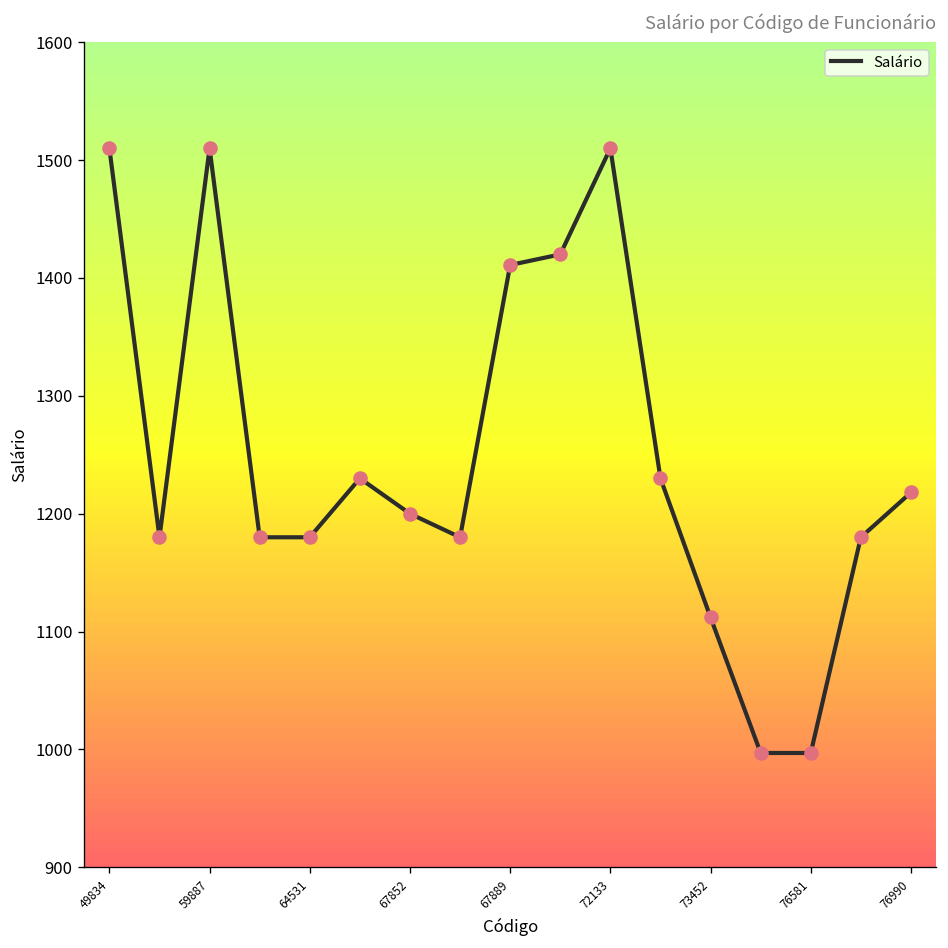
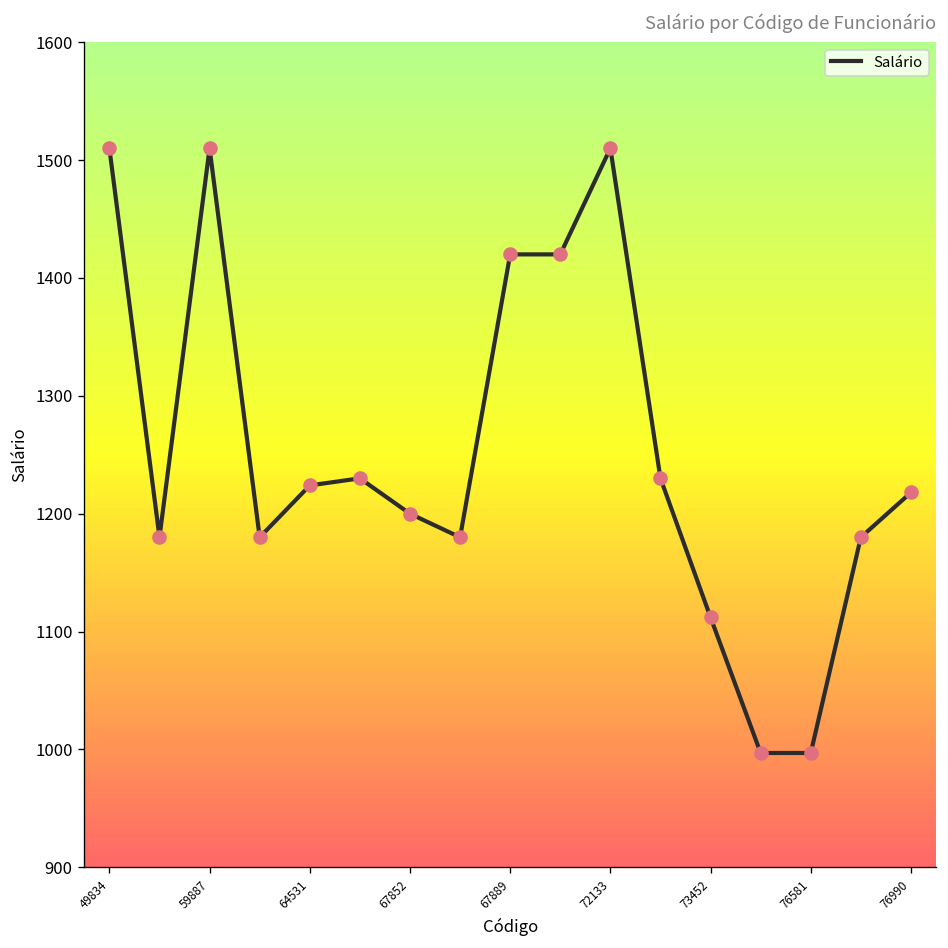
  {
    "49834": 1510,
    "59887": 1510,
-   "64531": 1180,
+   "64531": 1220,
    "67852": 1200,
-   "67889": 1410,
+   "67889": 1420,
    "72133": 1510,
    "73452": 1110,
    "76581": 1000,
    "76990": 1220
  }
